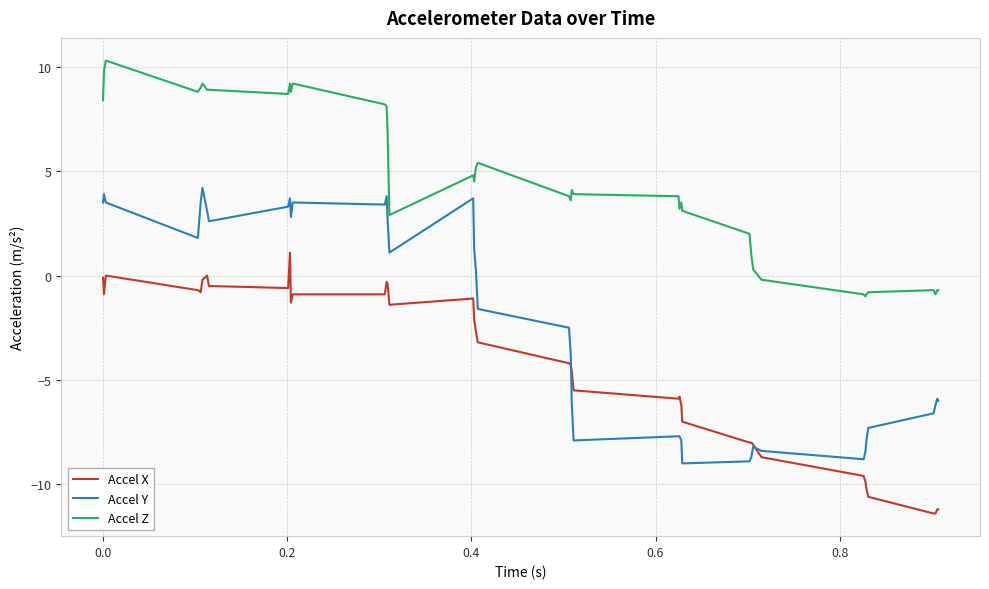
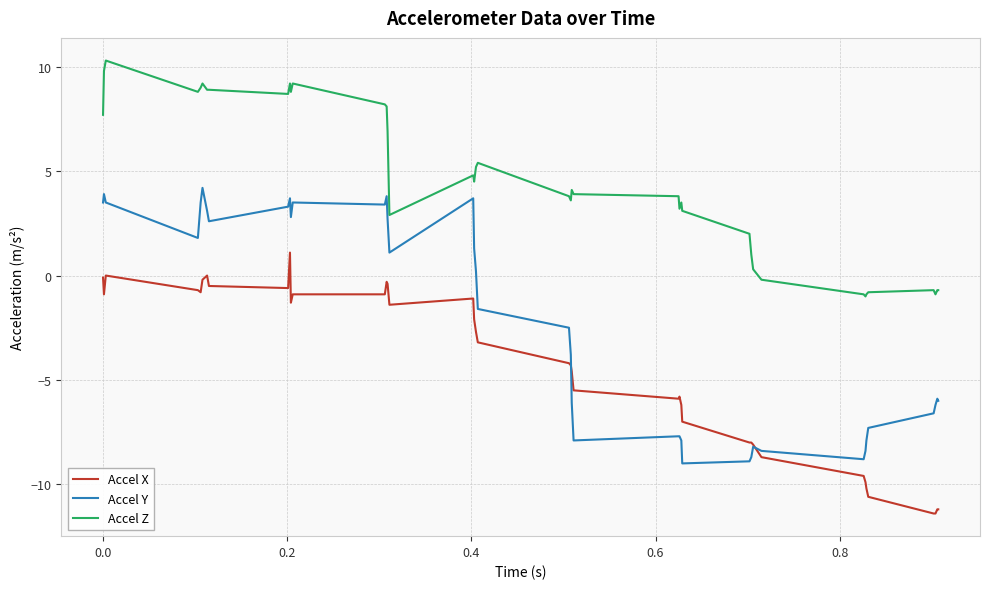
  {
    "Accel X": {
      "0.0": -0.1
    },
    "Accel Y": {
      "0.0": 3.5
    },
    "Accel Z": {
-     "0.0": 8.4
+     "0.0": 7.7
    }
  }
